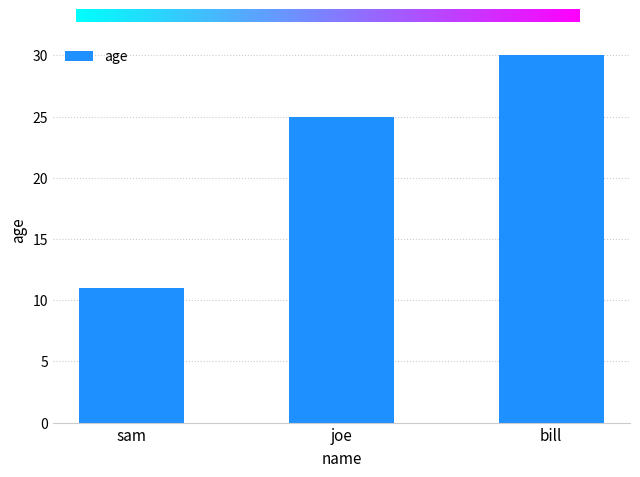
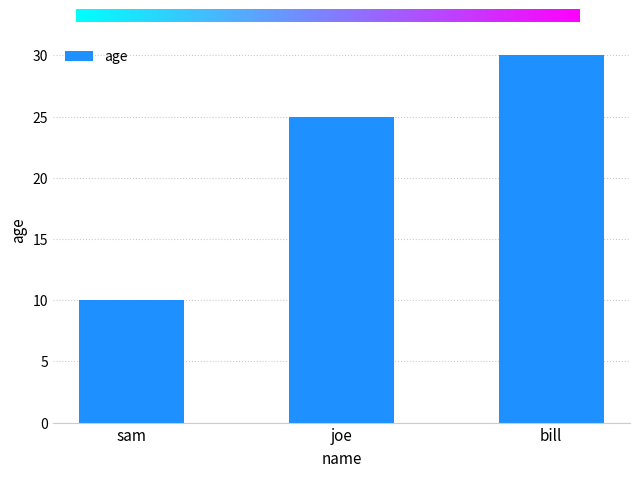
  {
-   "sam": 11,
+   "sam": 10,
    "joe": 25,
    "bill": 30
  }
